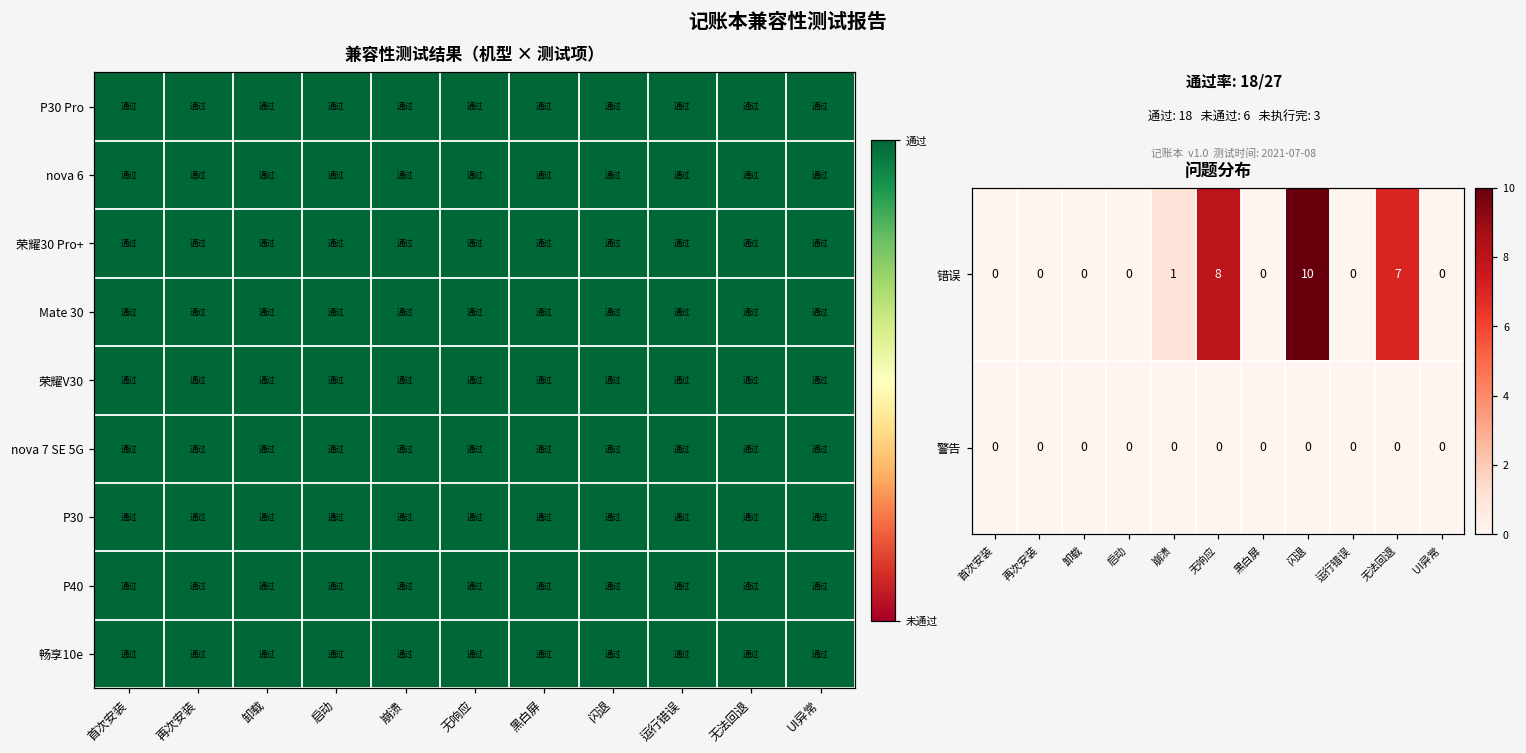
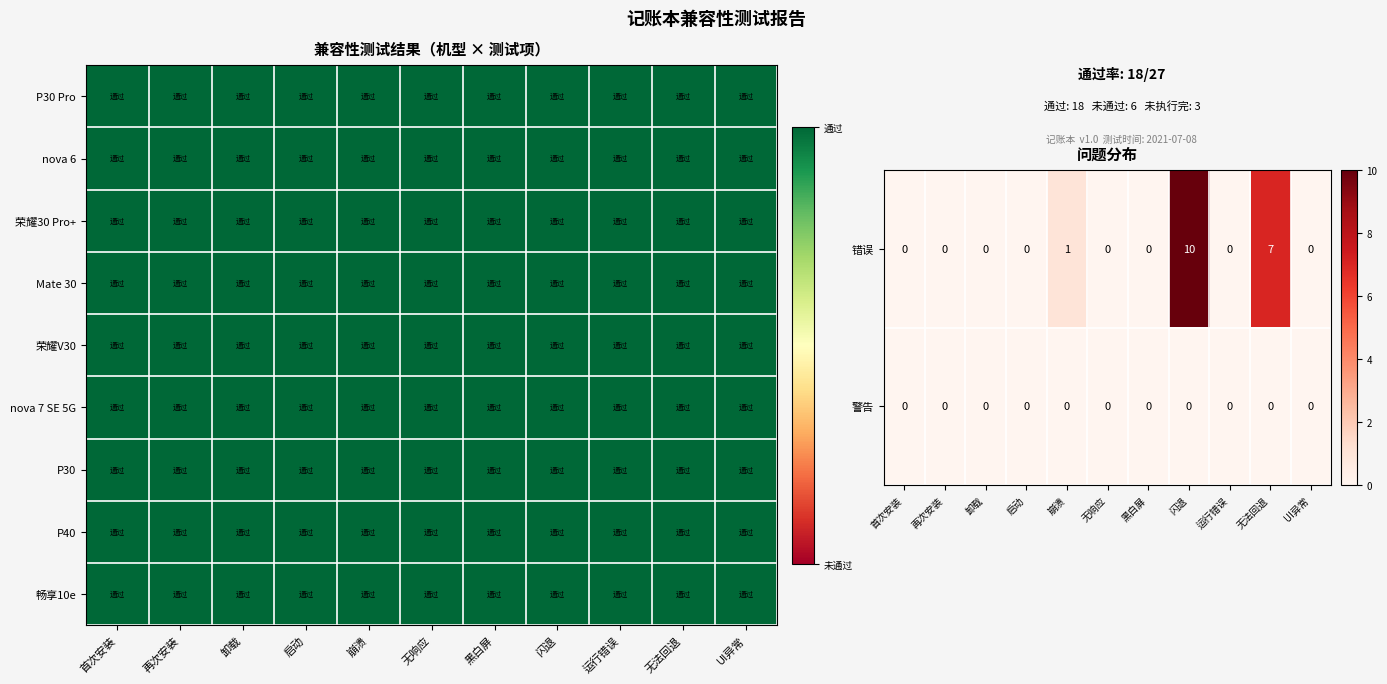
  {
    "问题分布": {
      "错误": {
        "首次安装": 0,
        "再次安装": 0,
        "卸载": 0,
        "启动": 0,
        "崩溃": 1,
-       "无响应": 8,
+       "无响应": 0,
        "黑白屏": 0,
        "闪退": 10,
        "运行错误": 0,
        "无法回退": 7,
        "UI异常": 0
      },
      "警告": {
        "首次安装": 0,
        "再次安装": 0,
        "卸载": 0,
        "启动": 0,
        "崩溃": 0,
        "无响应": 0,
        "黑白屏": 0,
        "闪退": 0,
        "运行错误": 0,
        "无法回退": 0,
        "UI异常": 0
      }
    }
  }
